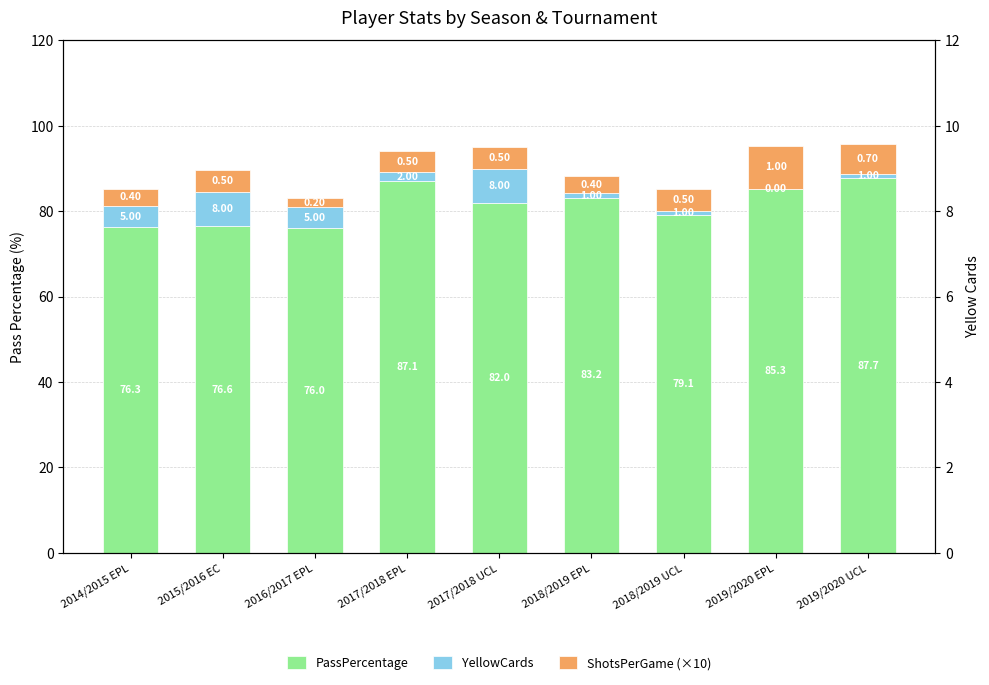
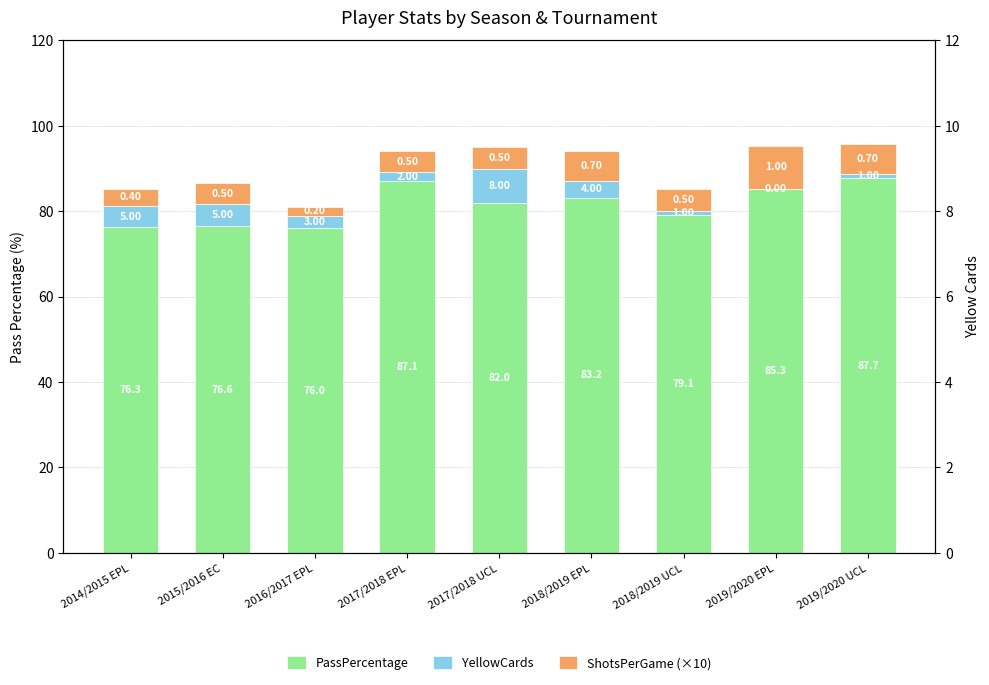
  {
    "PassPercentage": {
      "2014/2015 EPL": 76.3,
      "2015/2016 EC": 76.6,
      "2016/2017 EPL": 76.0,
      "2017/2018 EPL": 87.1,
      "2017/2018 UCL": 82.0,
      "2018/2019 EPL": 83.2,
      "2018/2019 UCL": 79.1,
      "2019/2020 EPL": 85.3,
      "2019/2020 UCL": 87.7
    },
    "YellowCards": {
      "2014/2015 EPL": 5.00,
-     "2015/2016 EC": 8.00,
-     "2016/2017 EPL": 5.00,
+     "2015/2016 EC": 5.00,
+     "2016/2017 EPL": 3.00,
      "2017/2018 EPL": 2.00,
      "2017/2018 UCL": 8.00,
-     "2018/2019 EPL": 1.00,
+     "2018/2019 EPL": 4.00,
      "2018/2019 UCL": 1.00,
      "2019/2020 EPL": 0.00,
      "2019/2020 UCL": 1.00
    },
    "ShotsPerGame (×10)": {
-     "2018/2019 EPL": 0.40
+     "2018/2019 EPL": 0.70
    }
  }
